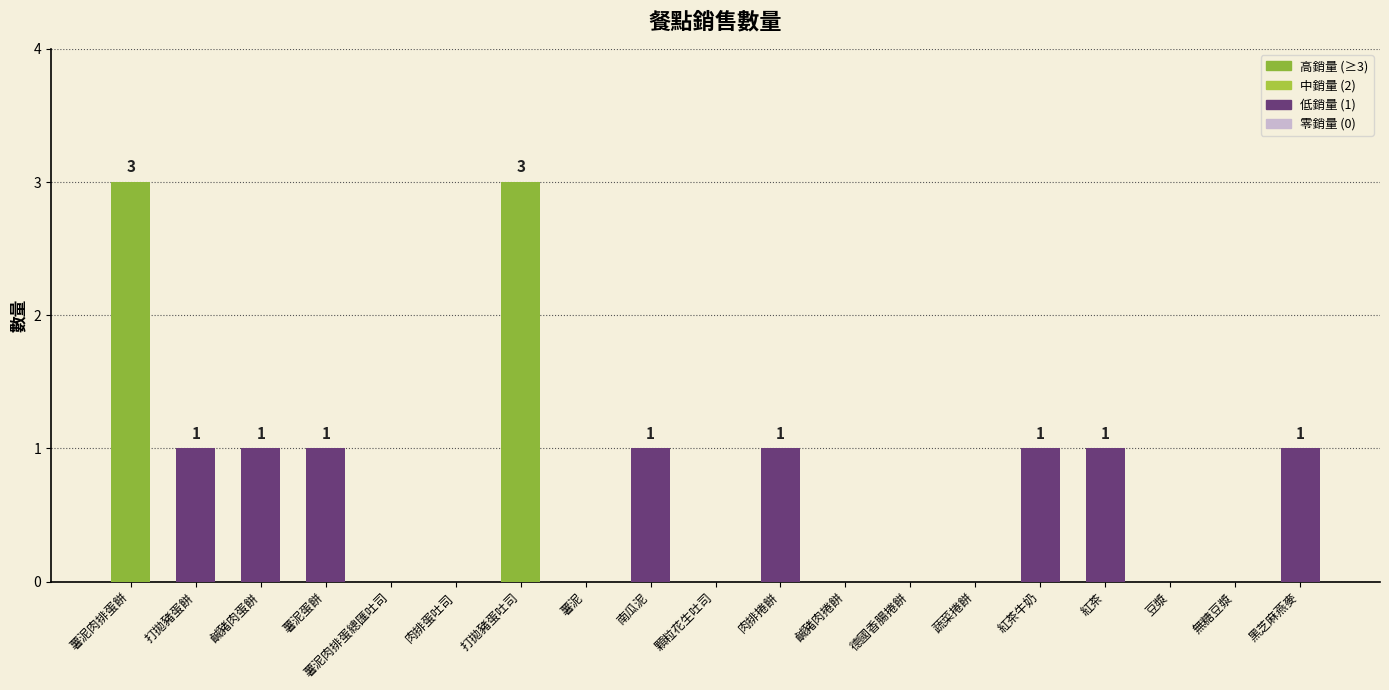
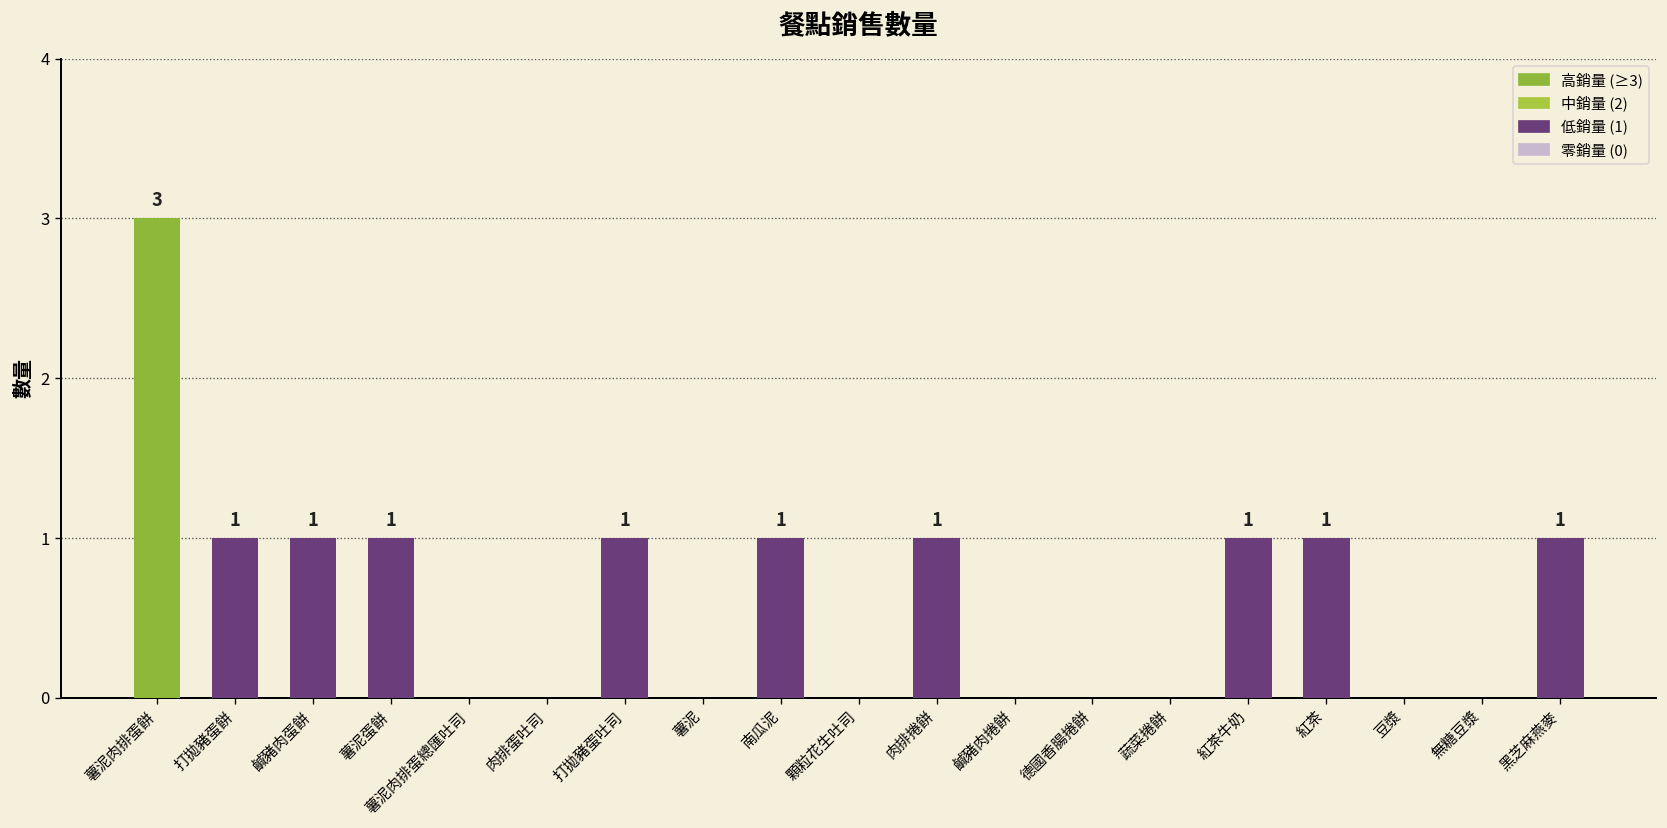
  {
    "薯泥肉排蛋餅": 3,
    "打拋豬蛋餅": 1,
    "鹹豬肉蛋餅": 1,
    "薯泥蛋餅": 1,
-   "打拋豬蛋吐司": 3,
+   "打拋豬蛋吐司": 1,
    "南瓜泥": 1,
    "肉排捲餅": 1,
    "紅茶牛奶": 1,
    "紅茶": 1,
    "黑芝麻燕麥": 1
  }
